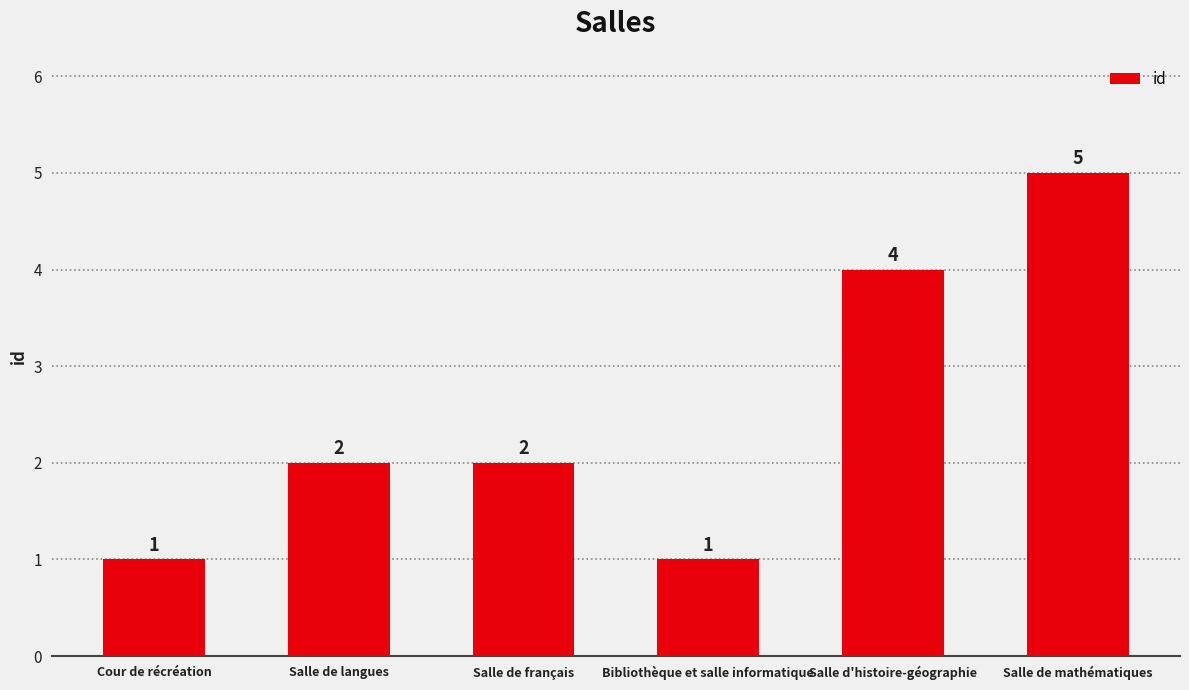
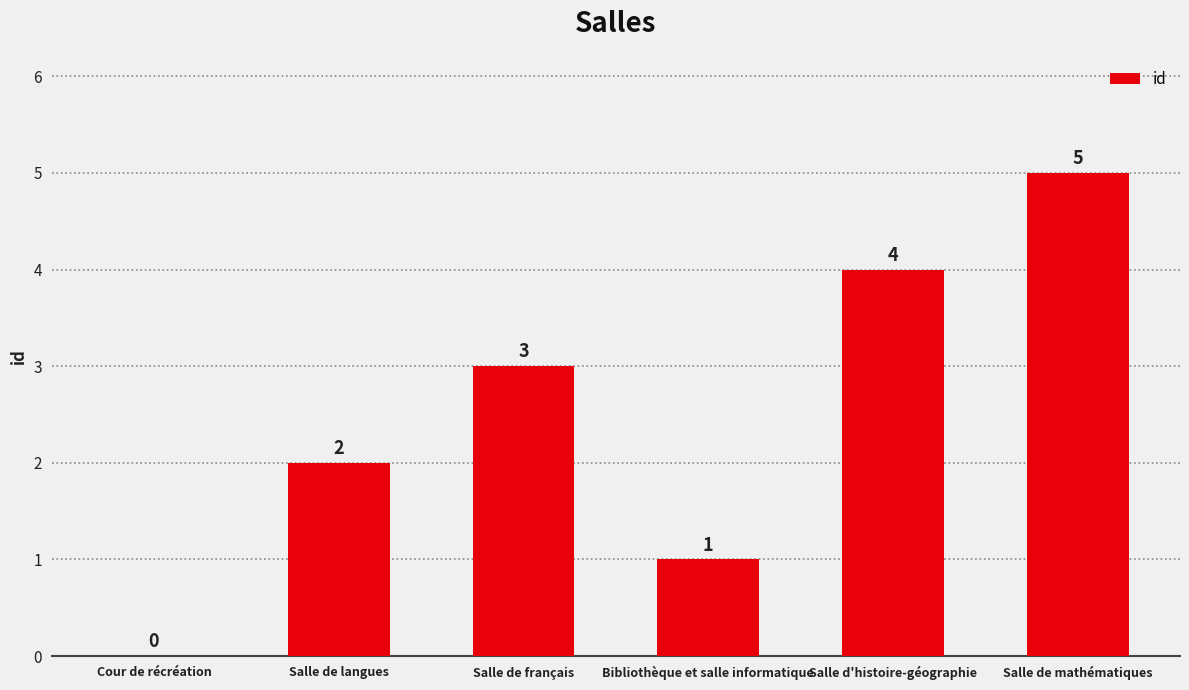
  {
-   "Cour de récréation": 1,
+   "Cour de récréation": 0,
    "Salle de langues": 2,
-   "Salle de français": 2,
+   "Salle de français": 3,
    "Bibliothèque et salle informatique": 1,
    "Salle d'histoire-géographie": 4,
    "Salle de mathématiques": 5
  }
